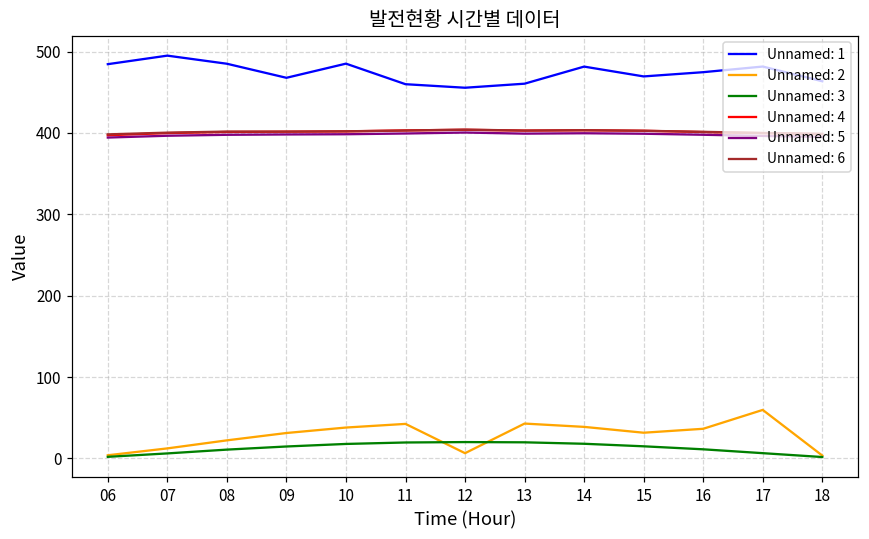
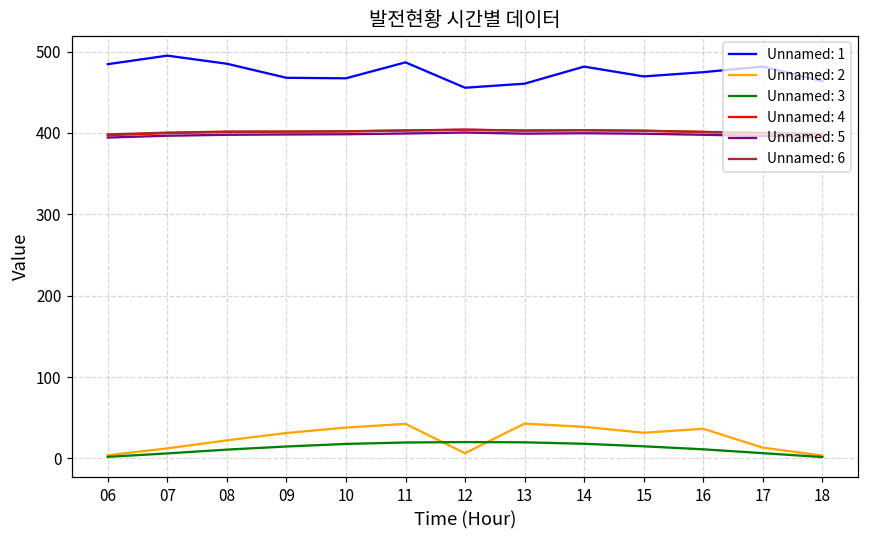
  {
    "Unnamed: 1": {
      "06": 480,
      "07": 500,
      "08": 490,
      "09": 470,
-     "10": 490,
-     "11": 460,
+     "10": 470,
+     "11": 490,
      "12": 460,
      "13": 460,
      "14": 480,
      "15": 470,
      "16": 470
    },
    "Unnamed: 2": {
      "07": 10,
      "08": 20,
      "09": 30,
      "10": 40,
      "11": 40,
      "12": 10,
      "13": 40,
      "14": 40,
      "15": 30,
      "16": 40,
-     "17": 60
+     "17": 10
    },
    "Unnamed: 3": {
      "07": 10,
      "08": 10,
      "09": 10,
      "10": 20,
      "11": 20,
      "12": 20,
      "13": 20,
      "14": 20,
      "15": 10,
      "16": 10,
      "17": 10
    },
    "Unnamed: 5": {
      "11": 400,
      "13": 400,
      "14": 400,
      "15": 400
    }
  }
